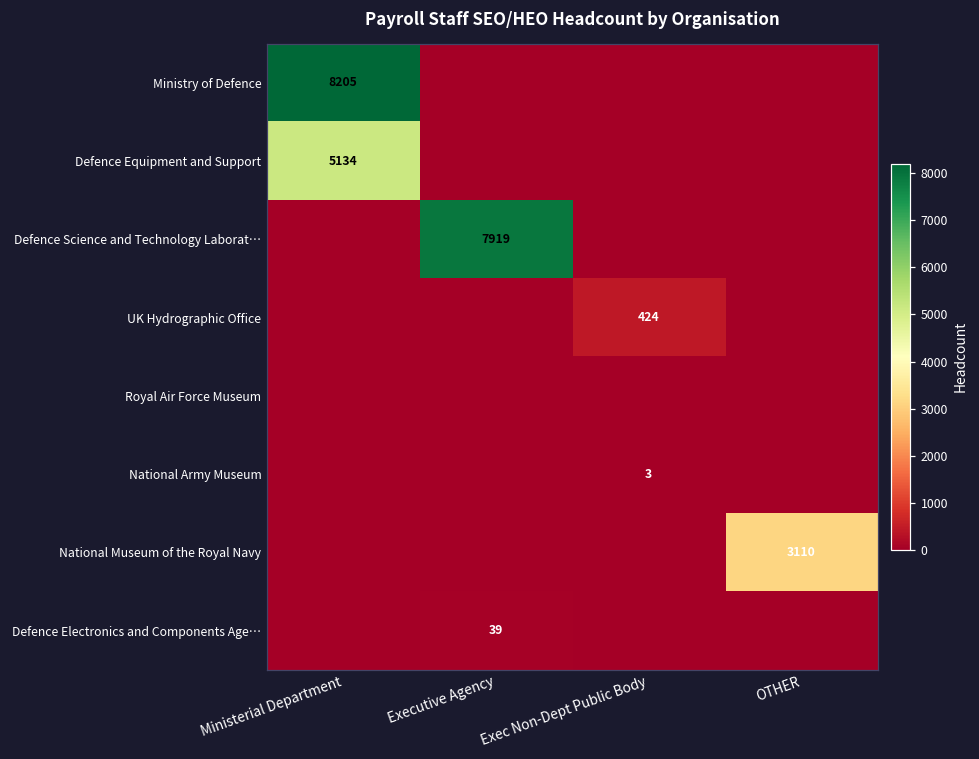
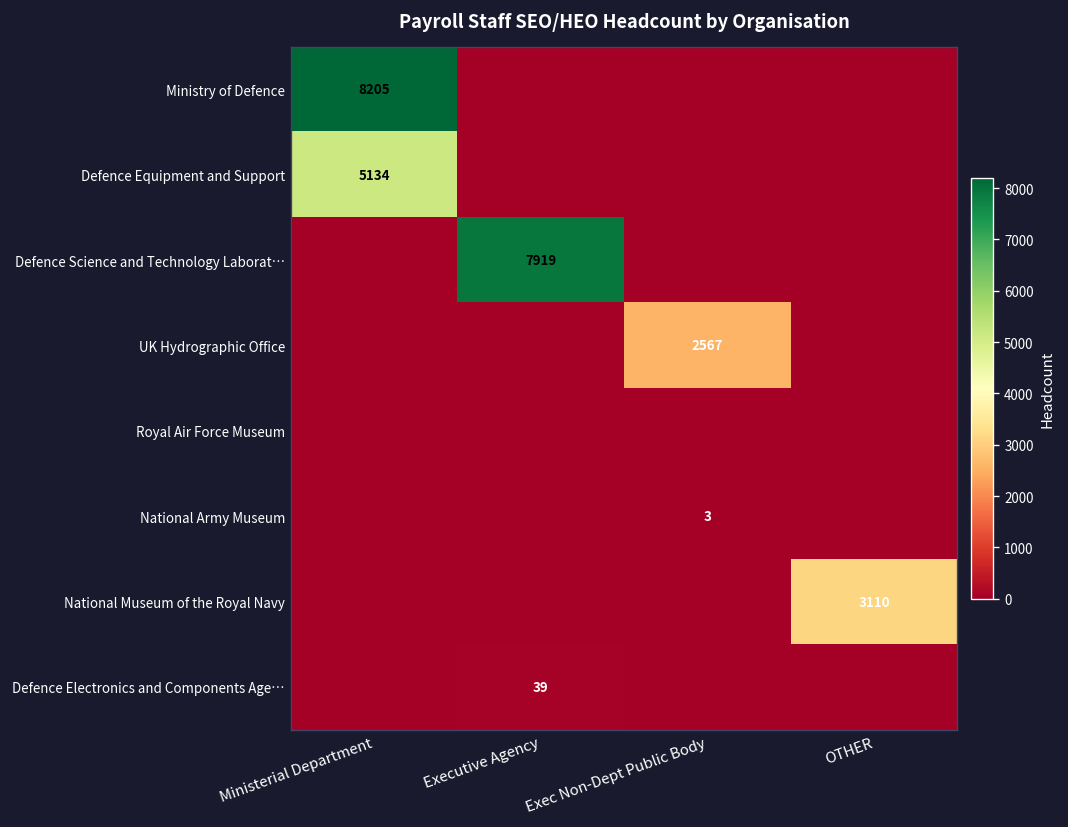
  {
    "Ministry of Defence": {
      "Ministerial Department": 8205
    },
    "Defence Equipment and Support": {
      "Ministerial Department": 5134
    },
    "Defence Science and Technology Laborat…": {
      "Executive Agency": 7919
    },
    "UK Hydrographic Office": {
-     "Exec Non-Dept Public Body": 424
+     "Exec Non-Dept Public Body": 2567
    },
    "National Army Museum": {
      "Exec Non-Dept Public Body": 3
    },
    "National Museum of the Royal Navy": {
      "OTHER": 3110
    },
    "Defence Electronics and Components Age…": {
      "Executive Agency": 39
    }
  }
